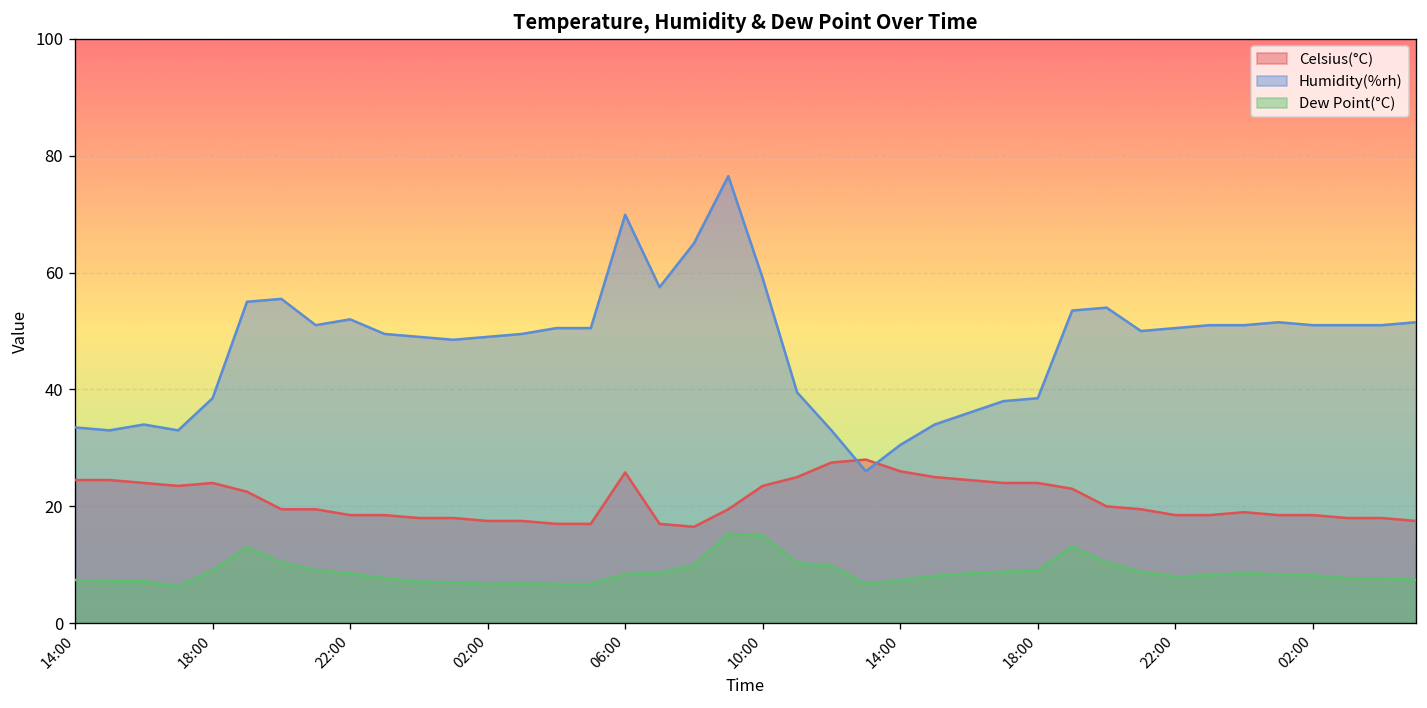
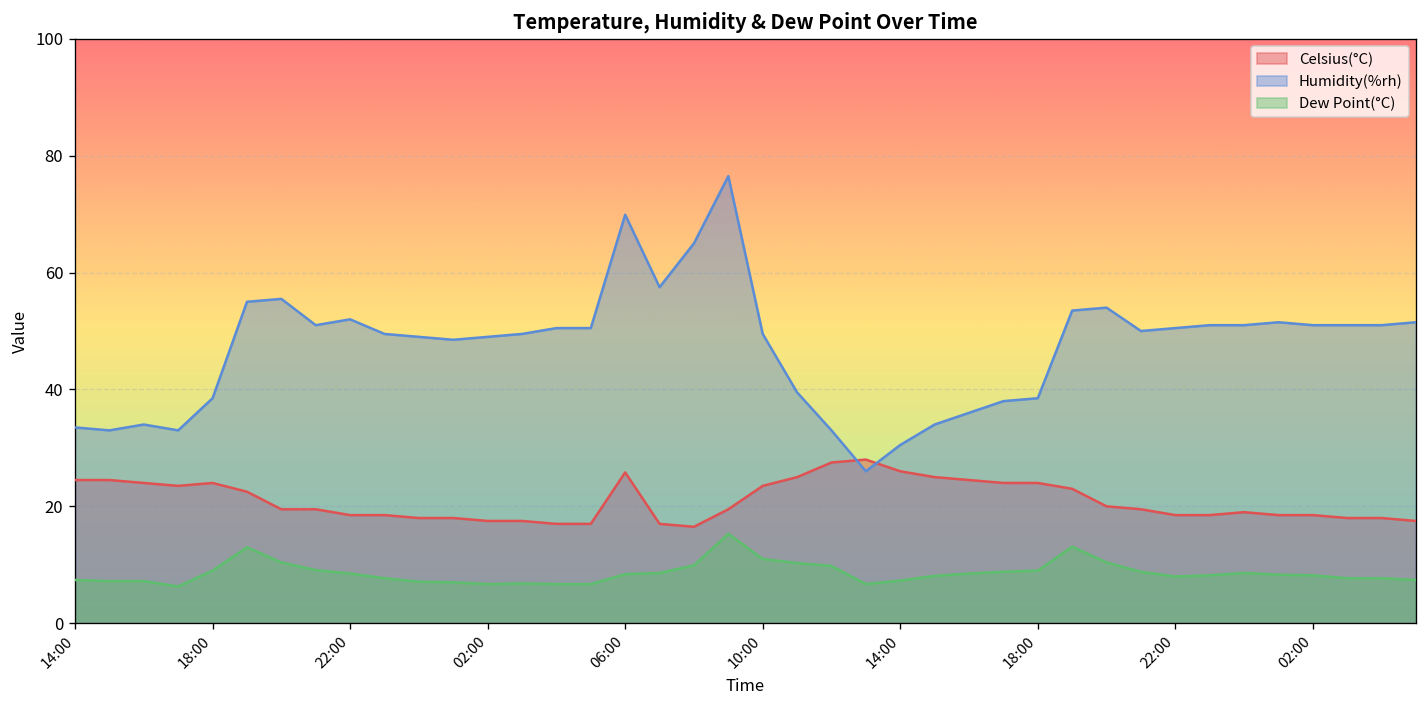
  {
    "Celsius(°C)": {
      "06:00": 26,
      "10:00": 24
    },
    "Humidity(%rh)": {
      "06:00": 70,
-     "10:00": 59
+     "10:00": 50
    },
    "Dew Point(°C)": {
      "06:00": 8,
-     "10:00": 15
+     "10:00": 11
    }
  }
